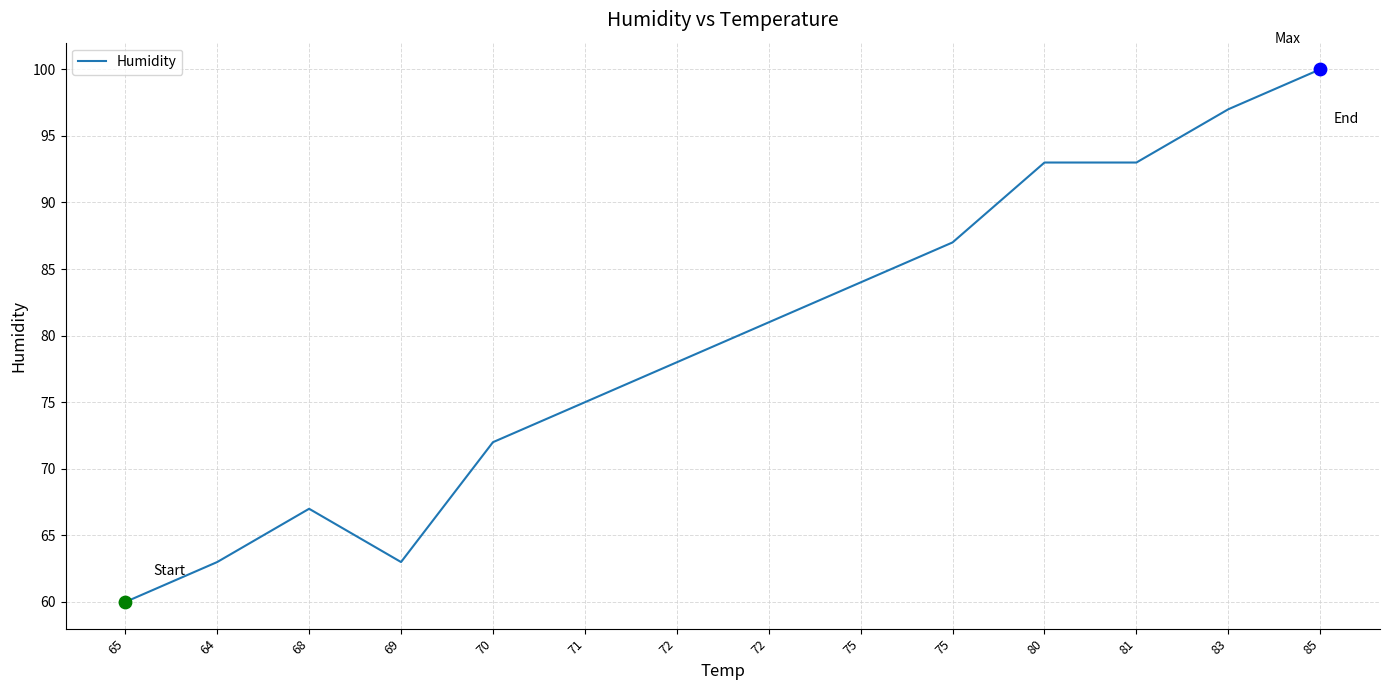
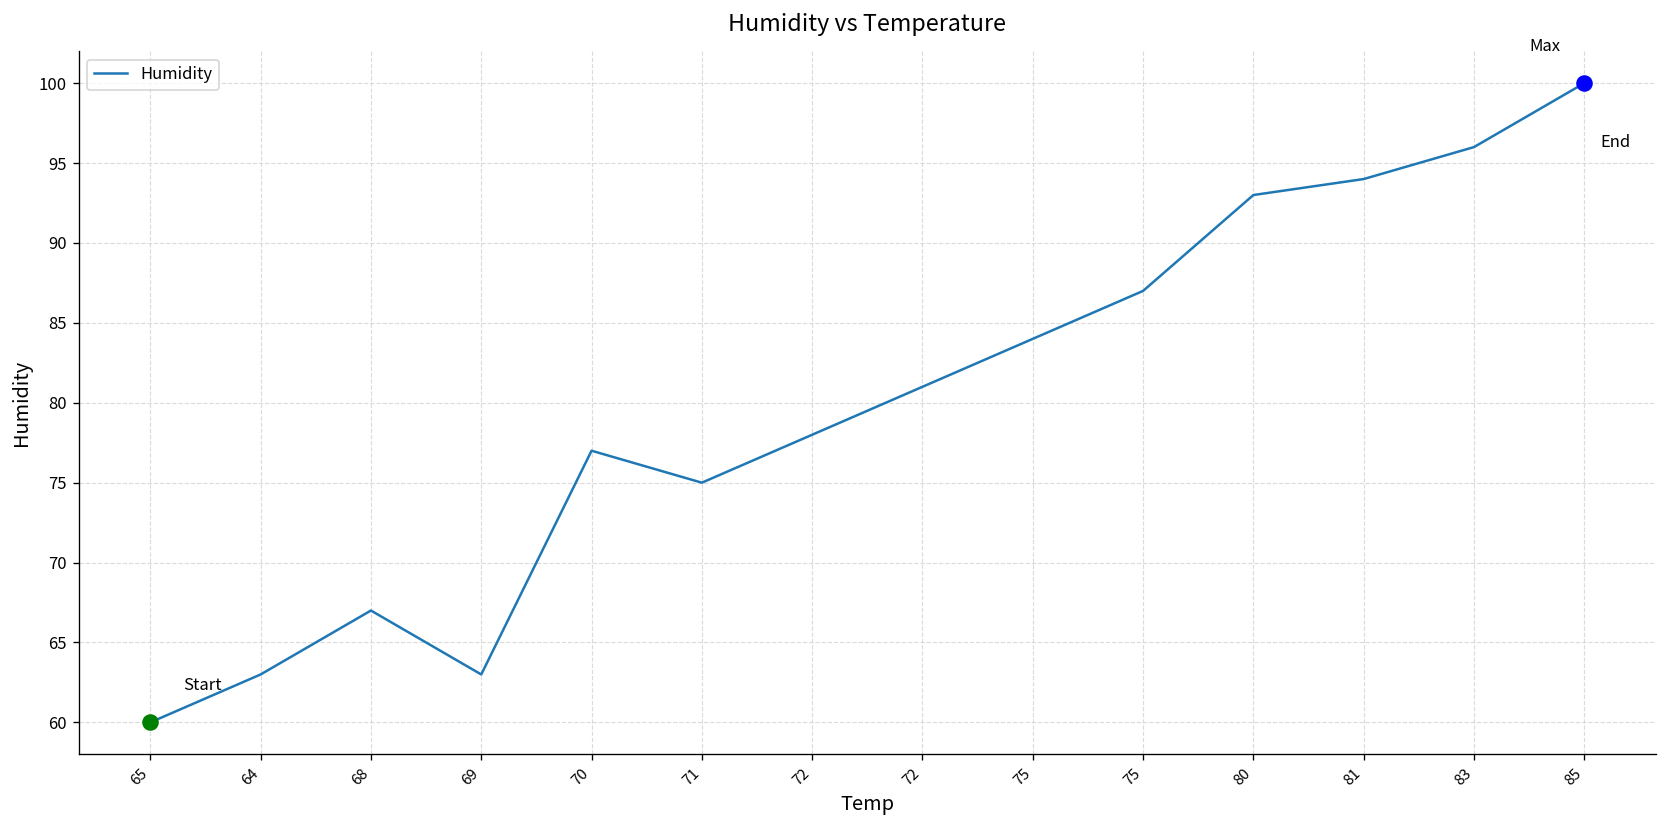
  {
    "Humidity": {
      "64": 63,
      "68": 67,
      "69": 63,
-     "70": 72,
+     "70": 77,
      "71": 75,
      "80": 93,
-     "81": 93,
-     "83": 97
+     "81": 94,
+     "83": 96
    }
  }
